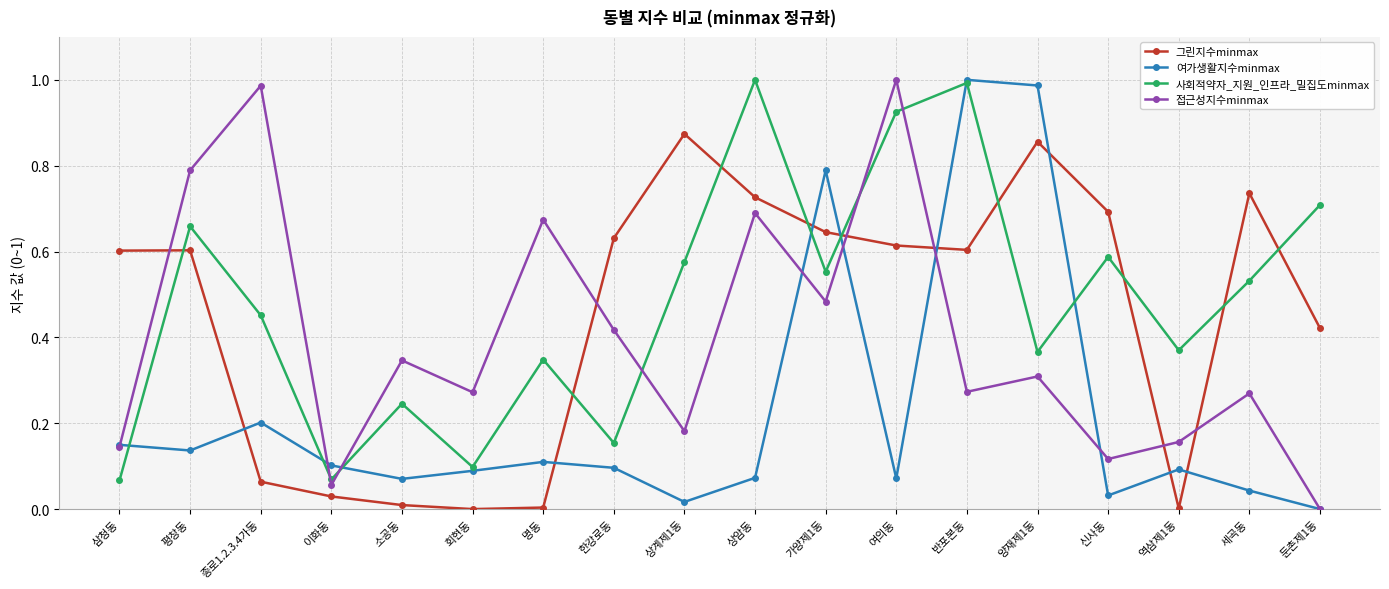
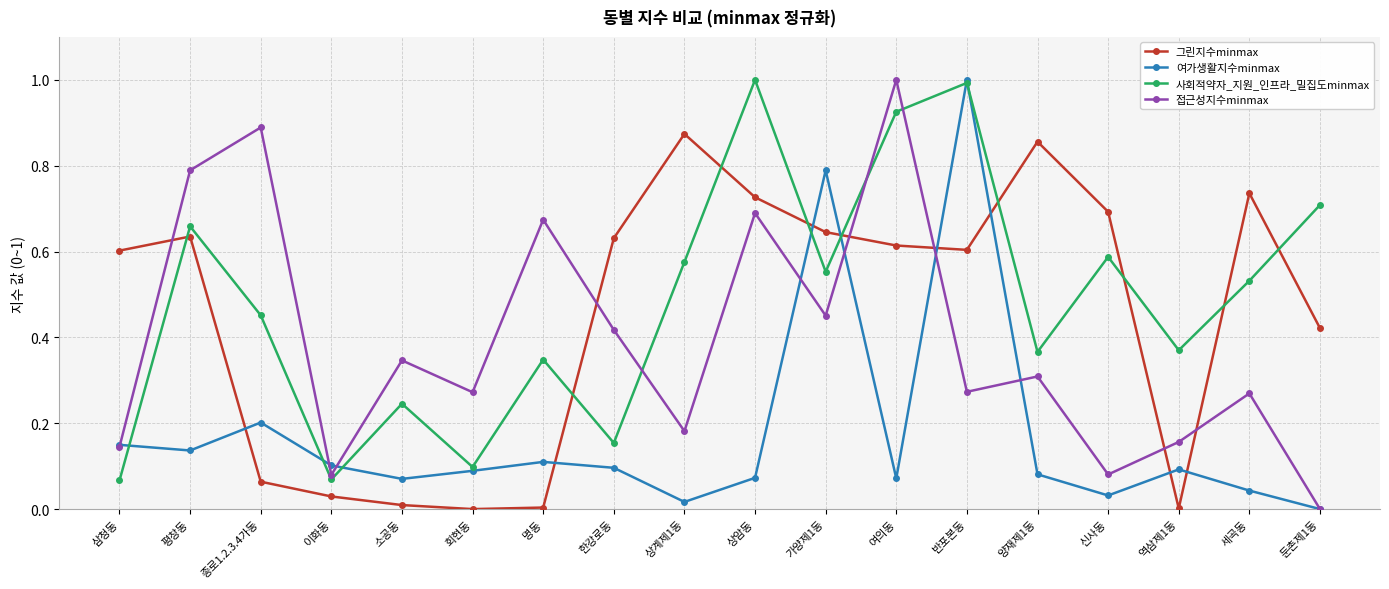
  {
    "그린지수minmax": {
      "삼청동": 0.60,
-     "평창동": 0.60,
+     "평창동": 0.64,
      "종로1.2.3.4가동": 0.06,
      "이화동": 0.03,
      "소공동": 0.01,
      "회현동": 0.00,
      "명동": 0.00,
      "한강로동": 0.63,
      "상계제1동": 0.87,
      "상암동": 0.73,
      "가양제1동": 0.65,
      "여의동": 0.61,
      "반포본동": 0.60,
      "양재제1동": 0.86,
      "신사동": 0.69,
      "역삼제1동": 0.00,
      "세곡동": 0.74,
      "둔촌제1동": 0.42
    },
    "여가생활지수minmax": {
      "평창동": 0.14,
      "종로1.2.3.4가동": 0.20,
      "이화동": 0.10,
      "소공동": 0.07,
      "회현동": 0.09,
      "명동": 0.11,
      "한강로동": 0.10,
      "상계제1동": 0.02,
      "상암동": 0.07,
      "가양제1동": 0.79,
      "여의동": 0.07,
      "반포본동": 1.00,
-     "양재제1동": 0.99,
+     "양재제1동": 0.08,
      "신사동": 0.03,
      "역삼제1동": 0.09,
      "세곡동": 0.04
    },
    "사회적약자_지원_인프라_밀집도minmax": {
      "삼청동": 0.07,
      "평창동": 0.66,
      "종로1.2.3.4가동": 0.45,
      "이화동": 0.07,
      "소공동": 0.25,
      "회현동": 0.10,
      "명동": 0.35,
      "한강로동": 0.15,
      "상계제1동": 0.58,
      "상암동": 1.00,
      "가양제1동": 0.55,
      "여의동": 0.93,
      "반포본동": 0.99,
      "양재제1동": 0.37,
      "신사동": 0.59,
      "역삼제1동": 0.37,
      "세곡동": 0.53,
      "둔촌제1동": 0.71
    },
    "접근성지수minmax": {
      "평창동": 0.79,
-     "종로1.2.3.4가동": 0.99,
-     "이화동": 0.06,
+     "종로1.2.3.4가동": 0.89,
+     "이화동": 0.08,
      "소공동": 0.35,
      "회현동": 0.27,
      "명동": 0.67,
      "한강로동": 0.42,
      "상계제1동": 0.18,
      "상암동": 0.69,
-     "가양제1동": 0.48,
+     "가양제1동": 0.45,
      "여의동": 1.00,
      "반포본동": 0.27,
      "양재제1동": 0.31,
-     "신사동": 0.12,
+     "신사동": 0.08,
      "역삼제1동": 0.16,
      "세곡동": 0.27
    }
  }
